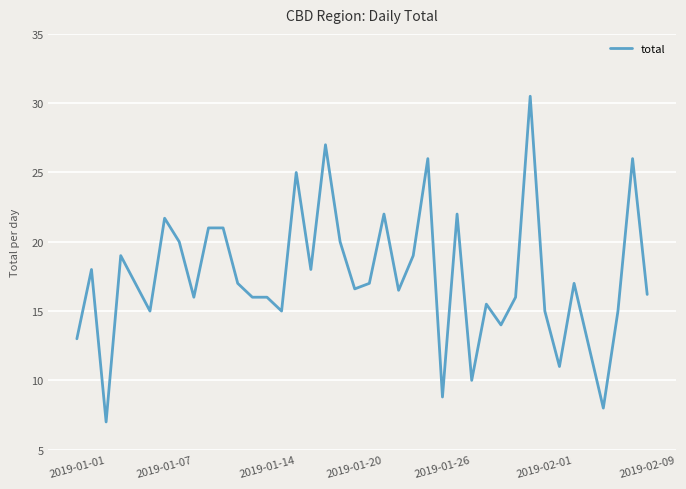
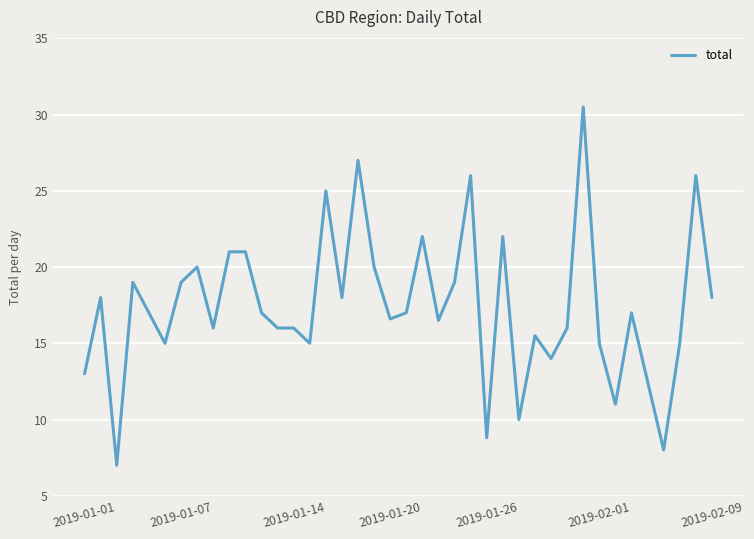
  {
    "2019-01-01": 13.0,
-   "2019-01-07": 21.7,
+   "2019-01-07": 19.0,
    "2019-01-14": 16.0,
    "2019-01-20": 16.6,
    "2019-01-26": 8.8,
-   "2019-02-09": 16.2
+   "2019-02-09": 18.0
  }
